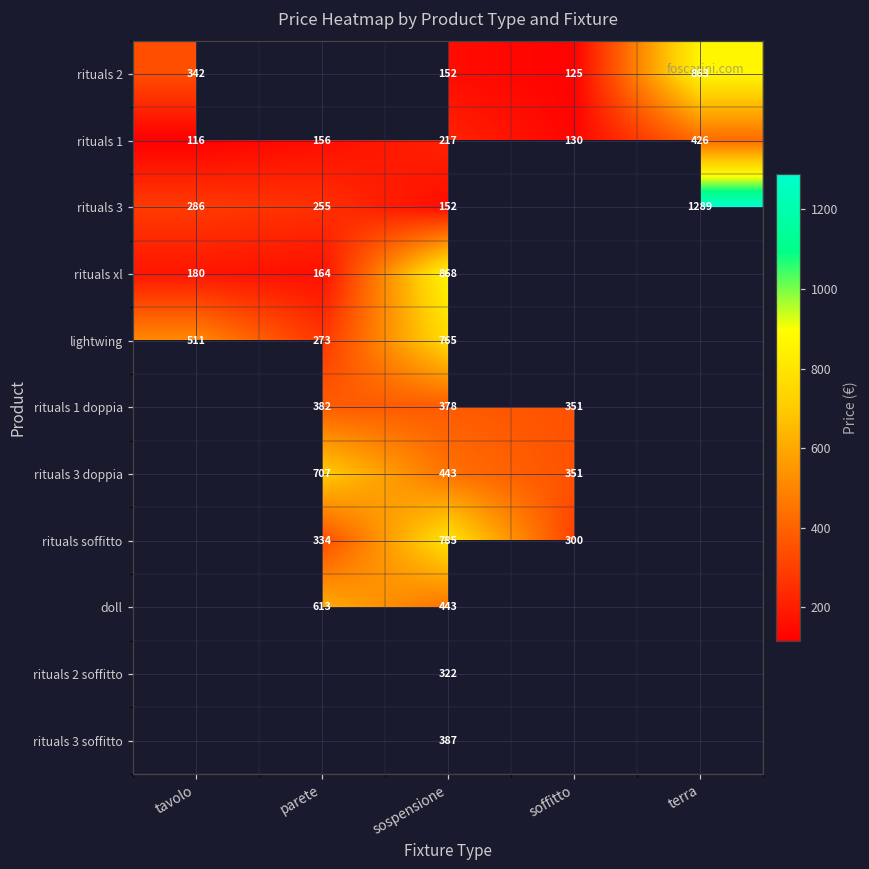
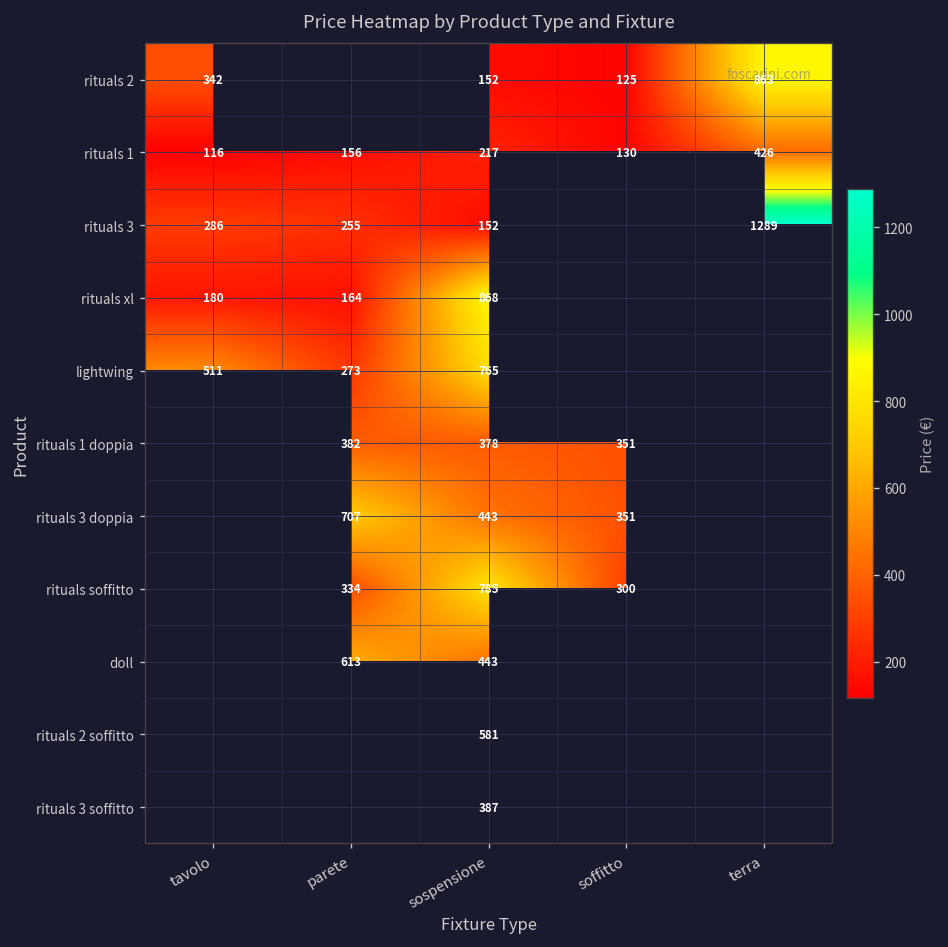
  {
    "rituals 2": {
      "tavolo": 342,
      "sospensione": 152,
      "soffitto": 125
    },
    "rituals 1": {
      "tavolo": 116,
      "parete": 156,
      "sospensione": 217,
      "soffitto": 130,
      "terra": 426
    },
    "rituals 3": {
      "tavolo": 286,
      "parete": 255,
      "sospensione": 152,
      "terra": 1289
    },
    "rituals xl": {
      "tavolo": 180,
      "parete": 164,
      "sospensione": 868
    },
    "lightwing": {
      "tavolo": 511,
      "parete": 273,
      "sospensione": 765
    },
    "rituals 1 doppia": {
      "parete": 382,
      "sospensione": 378,
      "soffitto": 351
    },
    "rituals 3 doppia": {
      "parete": 707,
      "sospensione": 443,
      "soffitto": 351
    },
    "rituals soffitto": {
      "parete": 334,
      "sospensione": 785,
      "soffitto": 300
    },
    "doll": {
      "parete": 613,
      "sospensione": 443
    },
    "rituals 2 soffitto": {
-     "sospensione": 322
+     "sospensione": 581
    },
    "rituals 3 soffitto": {
      "sospensione": 387
    }
  }
